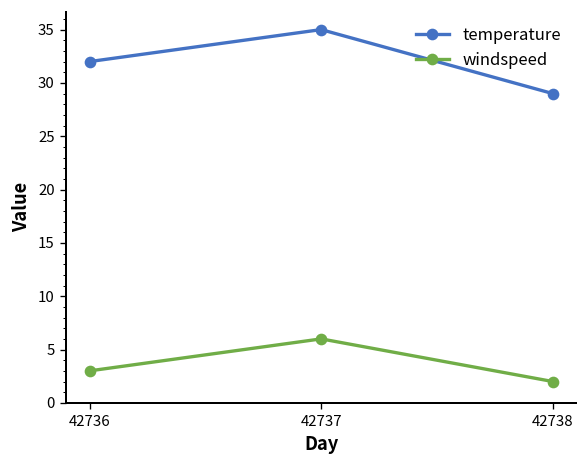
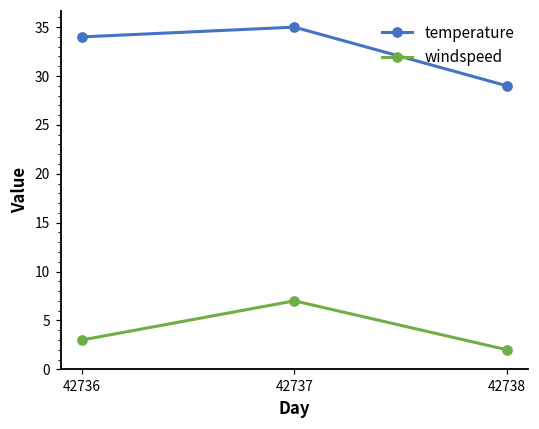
  {
    "temperature": {
-     "42736": 32,
+     "42736": 34,
      "42737": 35,
      "42738": 29
    },
    "windspeed": {
      "42736": 3,
-     "42737": 6,
+     "42737": 7,
      "42738": 2
    }
  }
